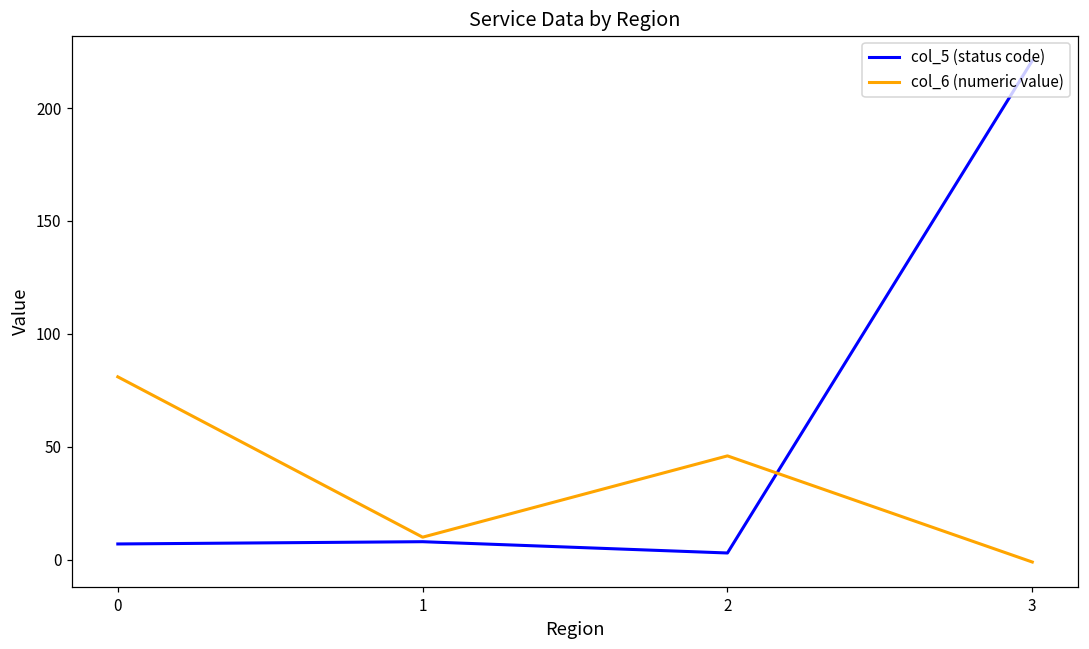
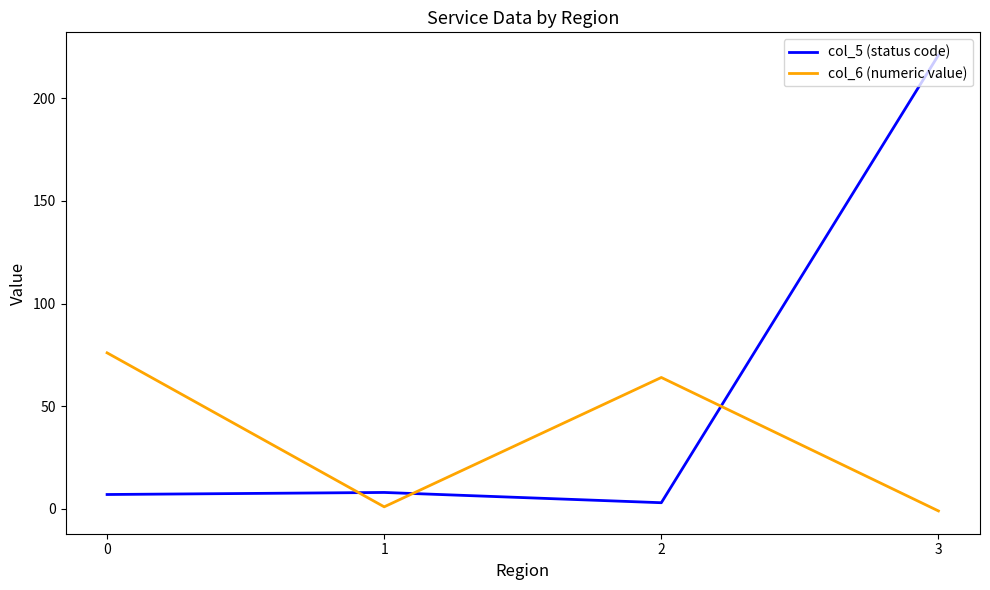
  {
    "col_5 (status code)": {
      "0": 7,
      "1": 8,
      "2": 3
    },
    "col_6 (numeric value)": {
-     "0": 81,
-     "1": 10,
-     "2": 46,
+     "0": 76,
+     "1": 1,
+     "2": 64,
      "3": -1
    }
  }
